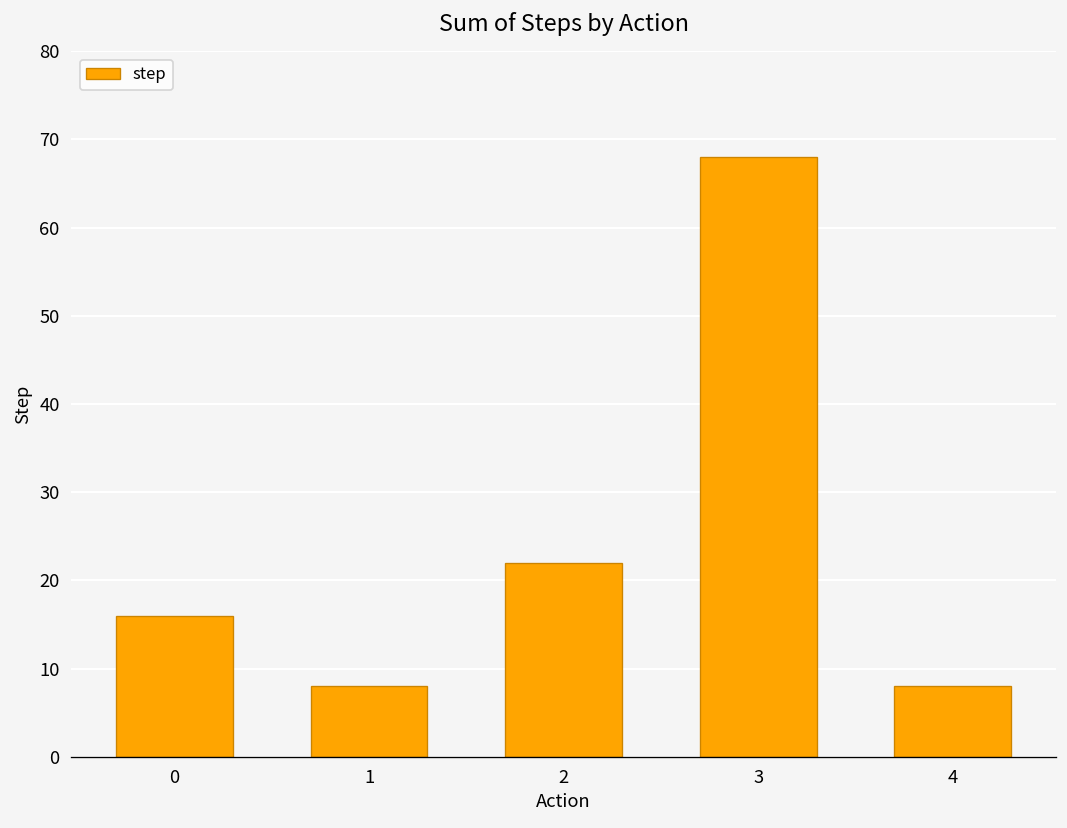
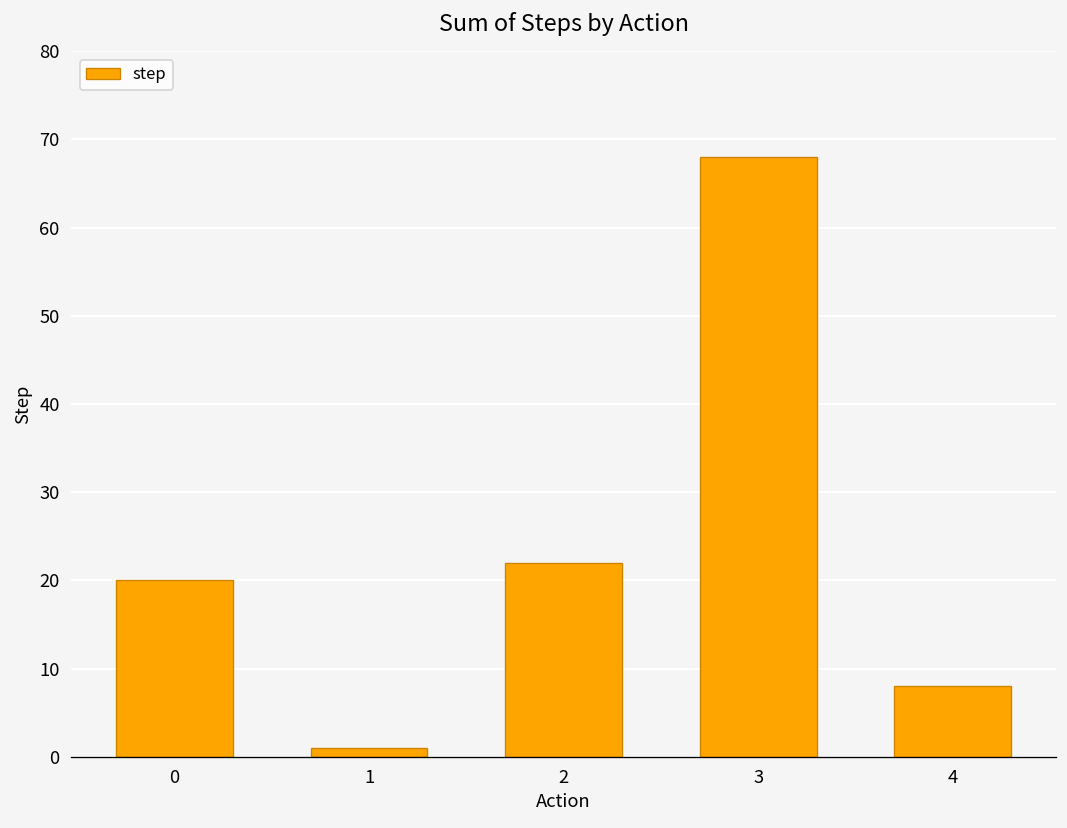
  {
-   "0": 16,
-   "1": 8,
+   "0": 20,
+   "1": 1,
    "2": 22,
    "3": 68,
    "4": 8
  }
